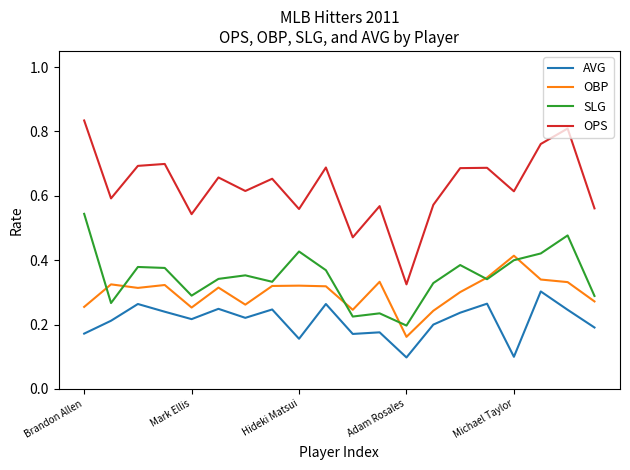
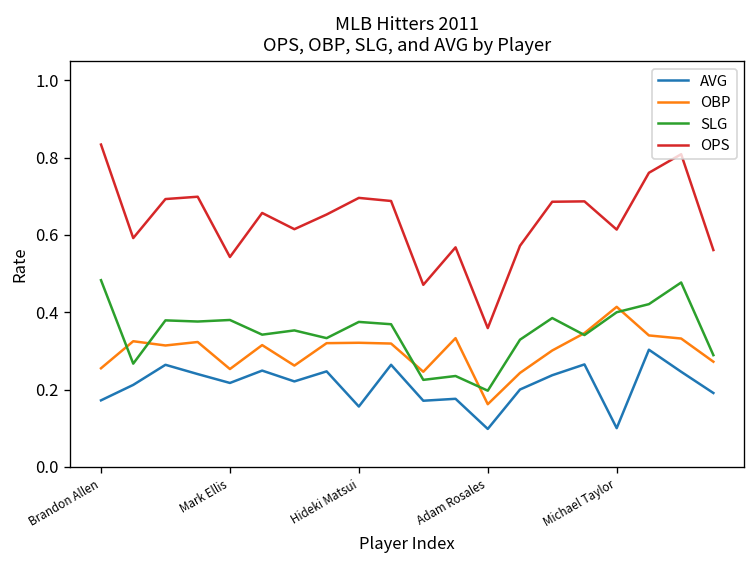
  {
    "AVG": {
      "Brandon Allen": 0.17,
      "Mark Ellis": 0.22,
      "Hideki Matsui": 0.16,
      "Adam Rosales": 0.10,
      "Michael Taylor": 0.10
    },
    "OBP": {
      "Brandon Allen": 0.26,
      "Mark Ellis": 0.25,
      "Hideki Matsui": 0.32,
      "Adam Rosales": 0.16,
      "Michael Taylor": 0.41
    },
    "SLG": {
-     "Brandon Allen": 0.54,
-     "Mark Ellis": 0.29,
-     "Hideki Matsui": 0.43,
+     "Brandon Allen": 0.48,
+     "Mark Ellis": 0.38,
+     "Hideki Matsui": 0.38,
      "Adam Rosales": 0.20,
      "Michael Taylor": 0.40
    },
    "OPS": {
      "Brandon Allen": 0.83,
      "Mark Ellis": 0.54,
-     "Hideki Matsui": 0.56,
-     "Adam Rosales": 0.33,
+     "Hideki Matsui": 0.70,
+     "Adam Rosales": 0.36,
      "Michael Taylor": 0.61
    }
  }
